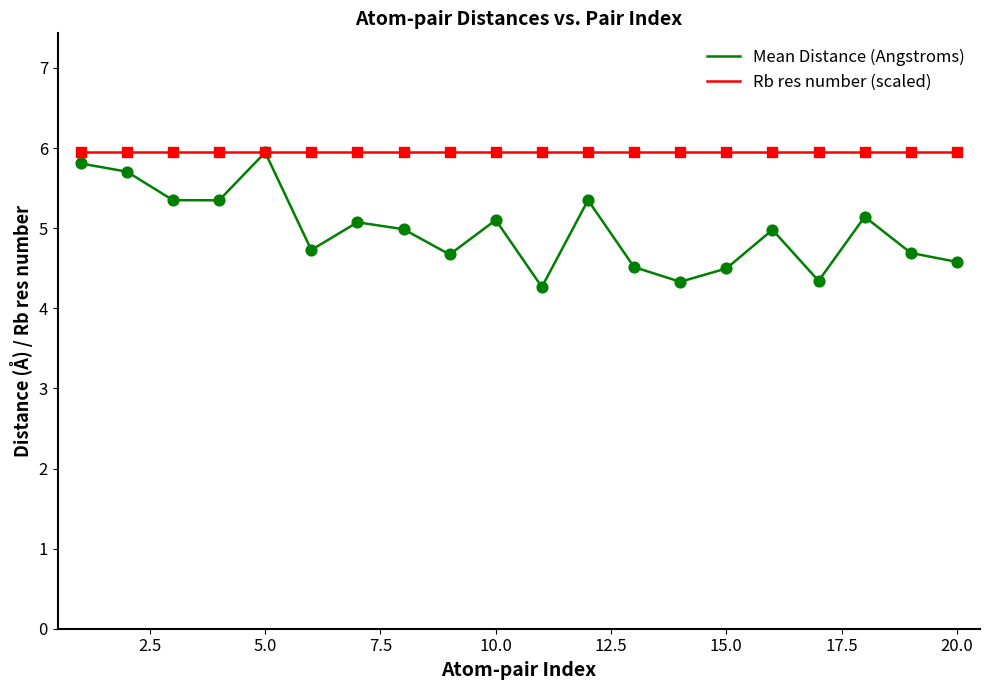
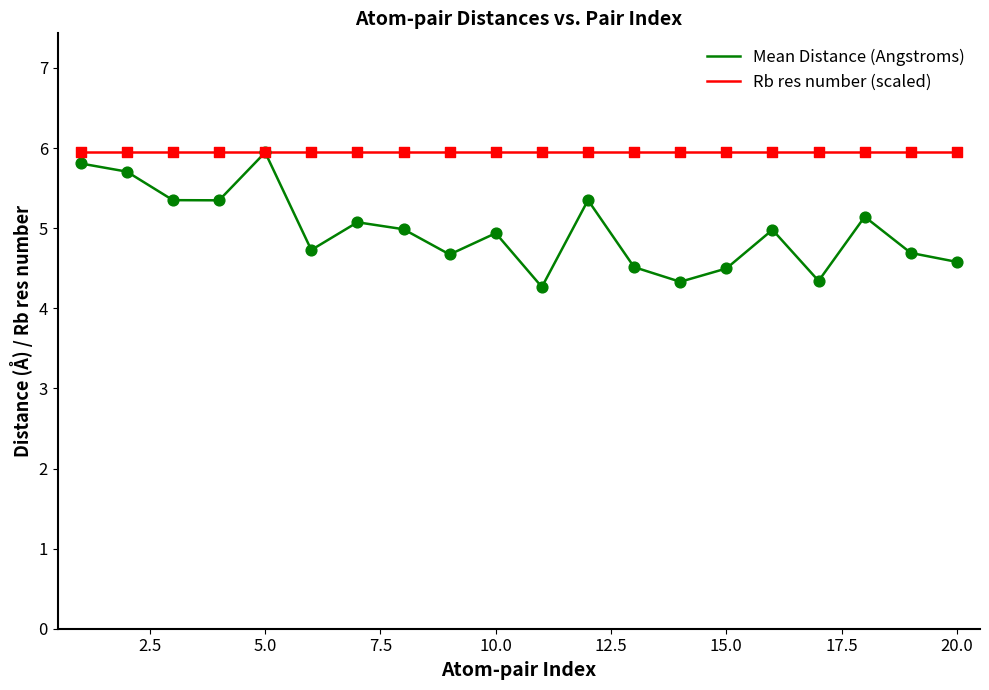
  {
    "Mean Distance (Angstroms)": {
-     "10.0": 5.1,
+     "10.0": 4.9,
      "15.0": 4.5,
      "20.0": 4.6
    },
    "Rb res number (scaled)": {
      "10.0": 5.9,
      "15.0": 5.9,
      "20.0": 5.9
    }
  }
